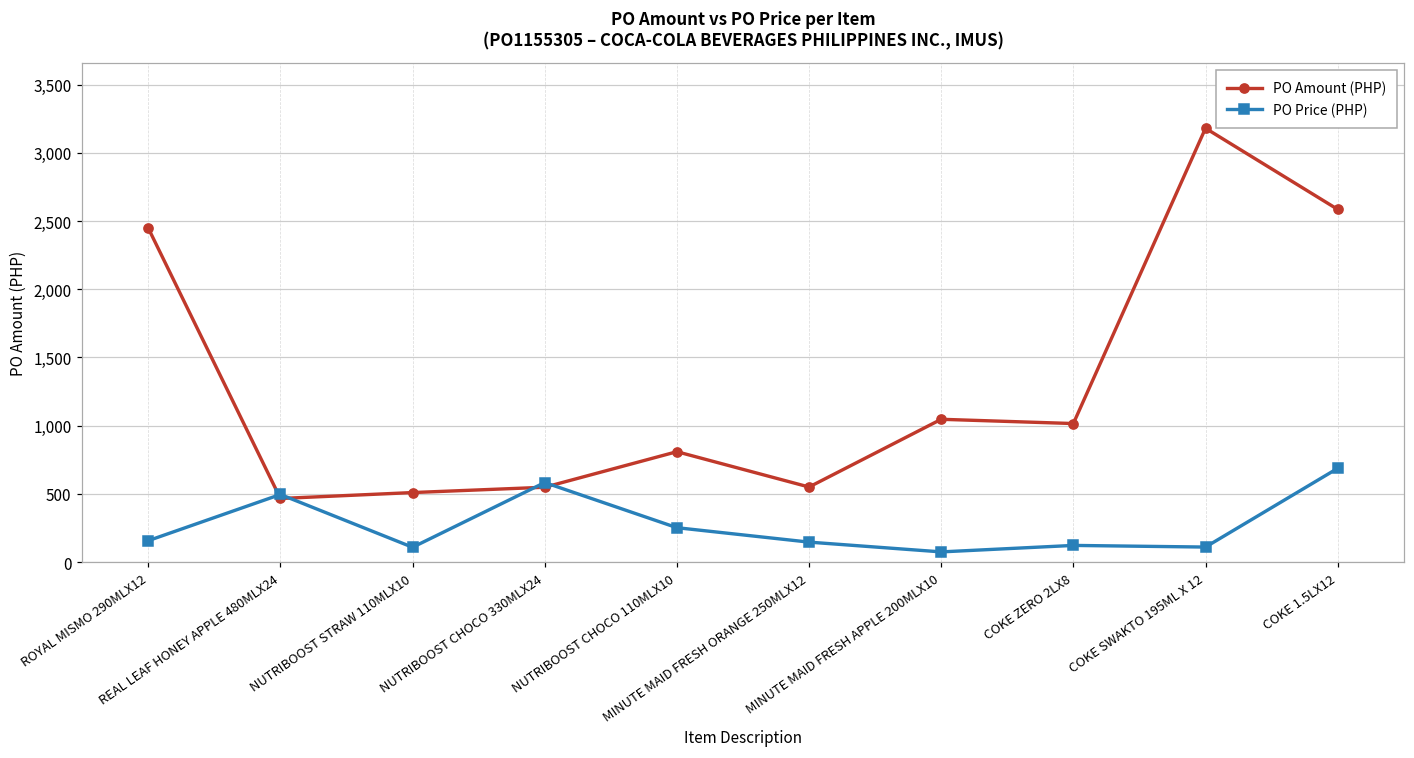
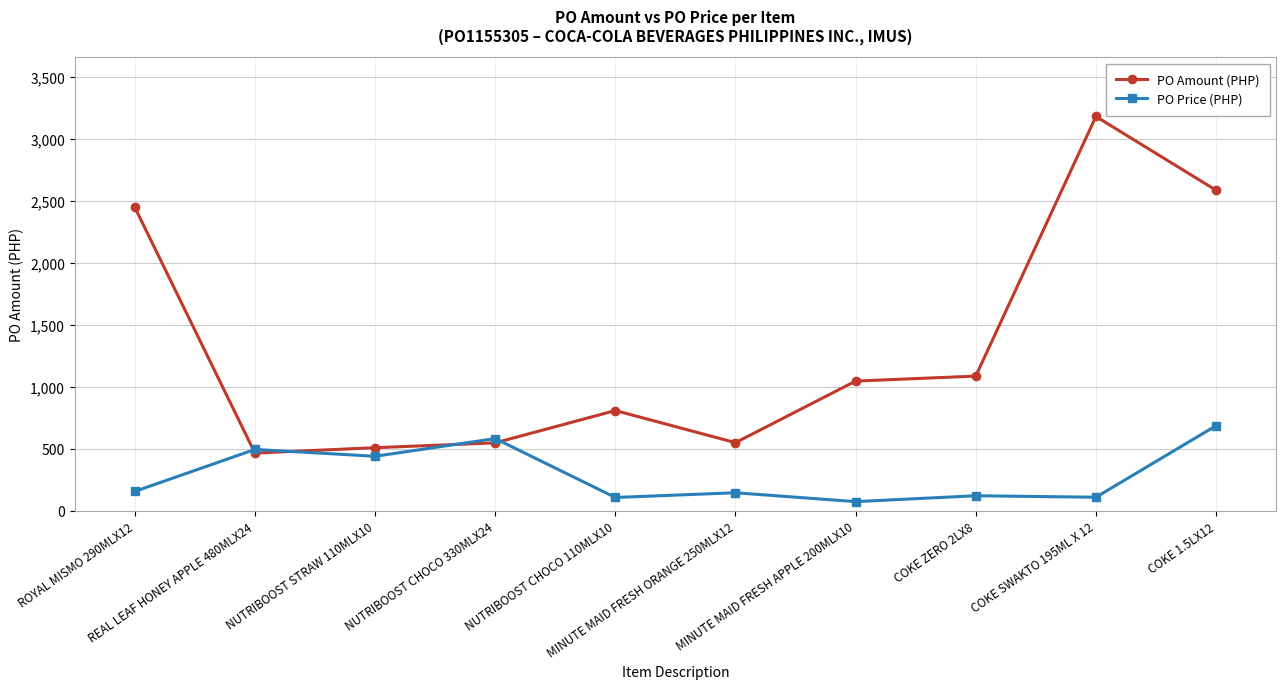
  {
    "PO Amount (PHP)": {
      "ROYAL MISMO 290MLX12": "2,450",
      "REAL LEAF HONEY APPLE 480MLX24": "470",
      "NUTRIBOOST STRAW 110MLX10": "510",
      "NUTRIBOOST CHOCO 330MLX24": "550",
      "NUTRIBOOST CHOCO 110MLX10": "810",
      "MINUTE MAID FRESH ORANGE 250MLX12": "550",
      "MINUTE MAID FRESH APPLE 200MLX10": "1,050",
-     "COKE ZERO 2LX8": "1,020",
+     "COKE ZERO 2LX8": "1,090",
      "COKE SWAKTO 195ML X 12": "3,180",
      "COKE 1.5LX12": "2,590"
    },
    "PO Price (PHP)": {
      "ROYAL MISMO 290MLX12": "160",
      "REAL LEAF HONEY APPLE 480MLX24": "500",
-     "NUTRIBOOST STRAW 110MLX10": "110",
+     "NUTRIBOOST STRAW 110MLX10": "440",
      "NUTRIBOOST CHOCO 330MLX24": "580",
-     "NUTRIBOOST CHOCO 110MLX10": "250",
+     "NUTRIBOOST CHOCO 110MLX10": "110",
      "MINUTE MAID FRESH ORANGE 250MLX12": "150",
      "MINUTE MAID FRESH APPLE 200MLX10": "70",
      "COKE ZERO 2LX8": "120",
      "COKE SWAKTO 195ML X 12": "110",
      "COKE 1.5LX12": "690"
    }
  }
